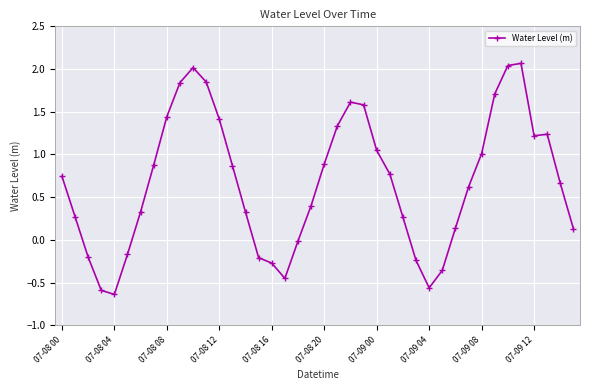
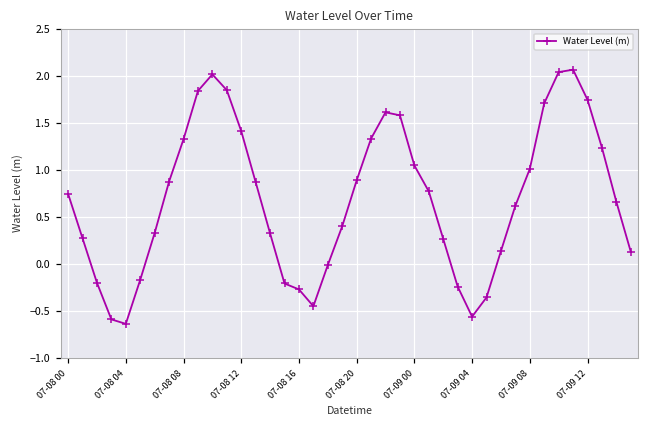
  {
    "07-08 00": 0.7,
    "07-08 04": -0.6,
-   "07-08 08": 1.4,
+   "07-08 08": 1.3,
    "07-08 12": 1.4,
    "07-08 16": -0.3,
    "07-08 20": 0.9,
    "07-09 00": 1.0,
    "07-09 04": -0.6,
    "07-09 08": 1.0,
-   "07-09 12": 1.2
+   "07-09 12": 1.7
  }
